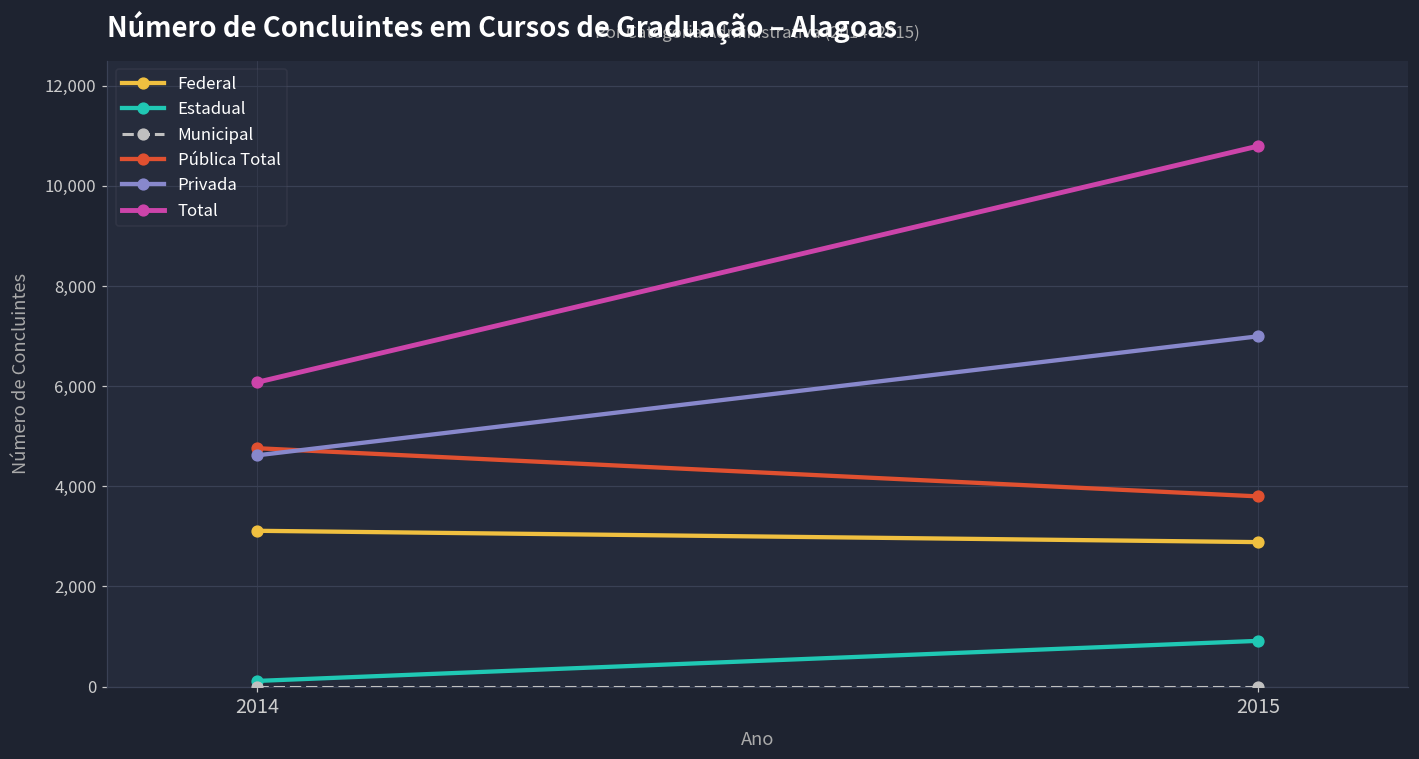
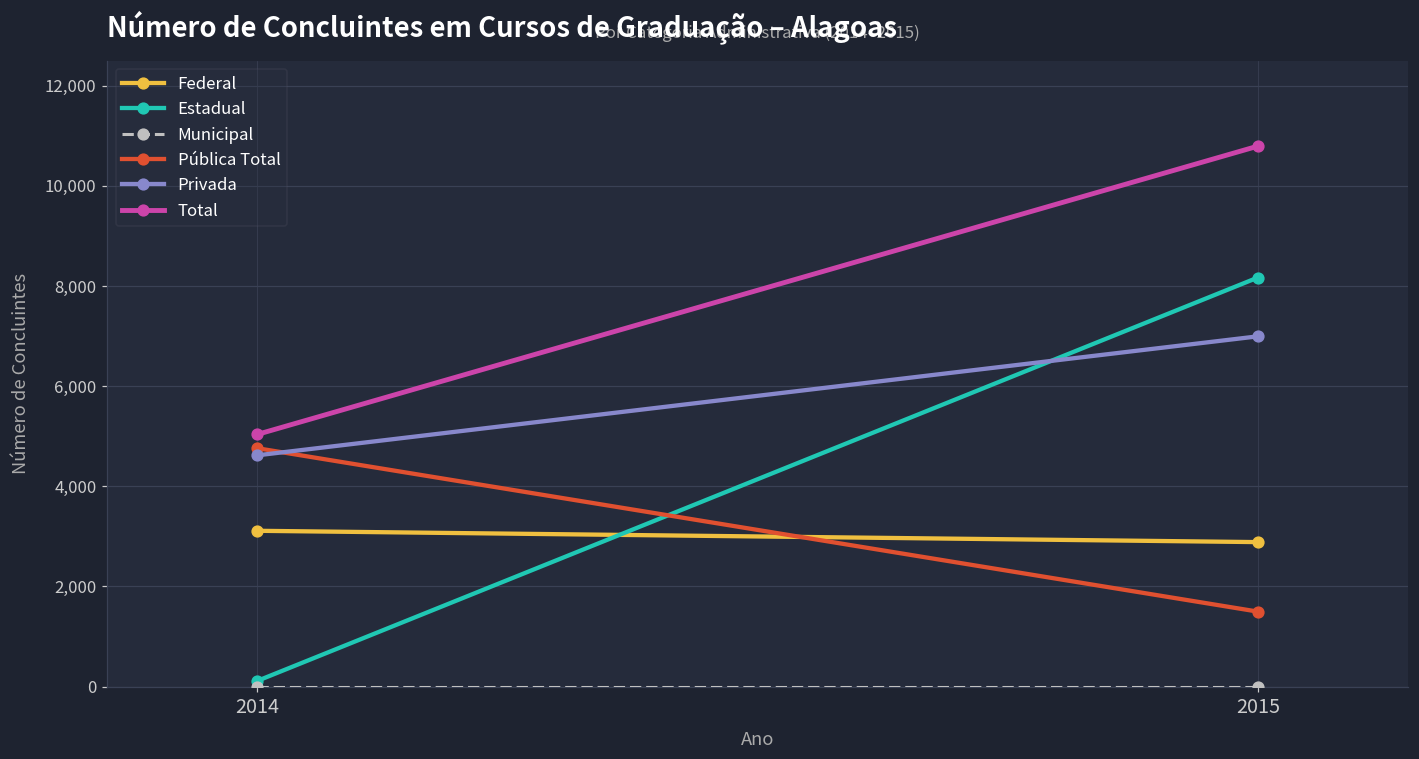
  {
    "Federal": {
      "2014": "3,100",
      "2015": "2,900"
    },
    "Estadual": {
      "2014": "100",
-     "2015": "900"
+     "2015": "8,200"
    },
    "Municipal": {
      "2014": "0",
      "2015": "0"
    },
    "Pública Total": {
      "2014": "4,800",
-     "2015": "3,800"
+     "2015": "1,500"
    },
    "Privada": {
      "2014": "4,600",
      "2015": "7,000"
    },
    "Total": {
-     "2014": "6,100",
+     "2014": "5,000",
      "2015": "10,800"
    }
  }
